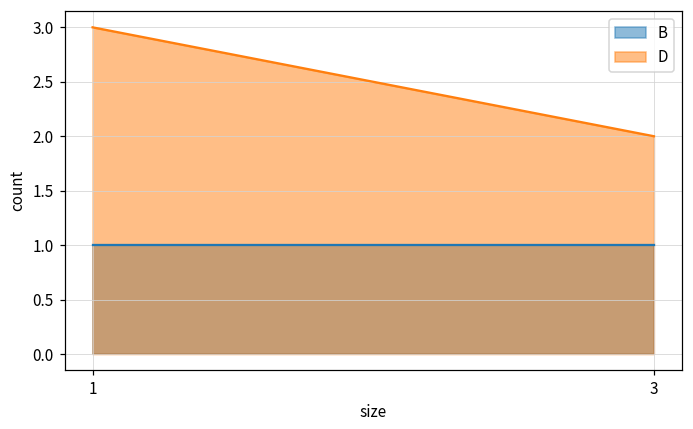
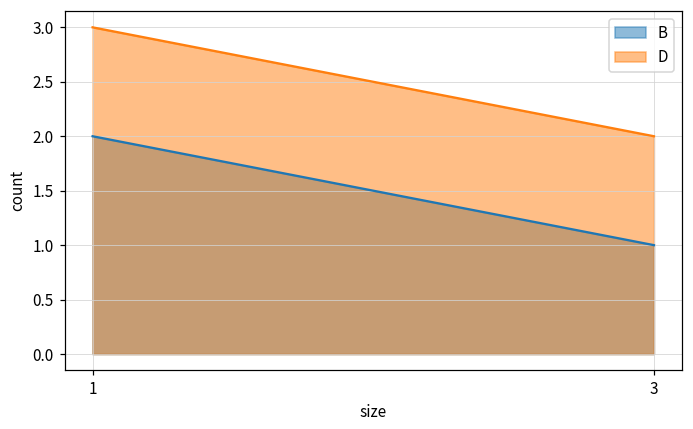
  {
    "B": {
-     "1": 1,
+     "1": 2,
      "3": 1
    },
    "D": {
      "1": 3,
      "3": 2
    }
  }
